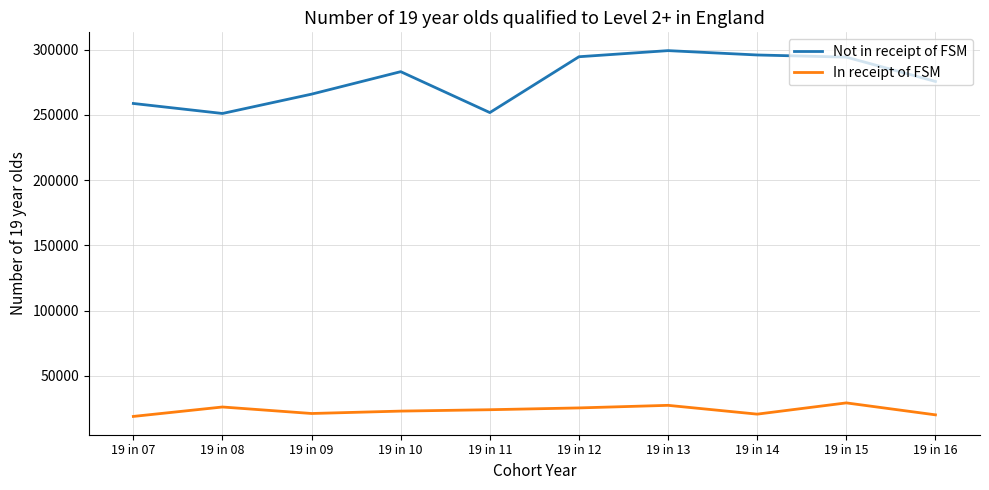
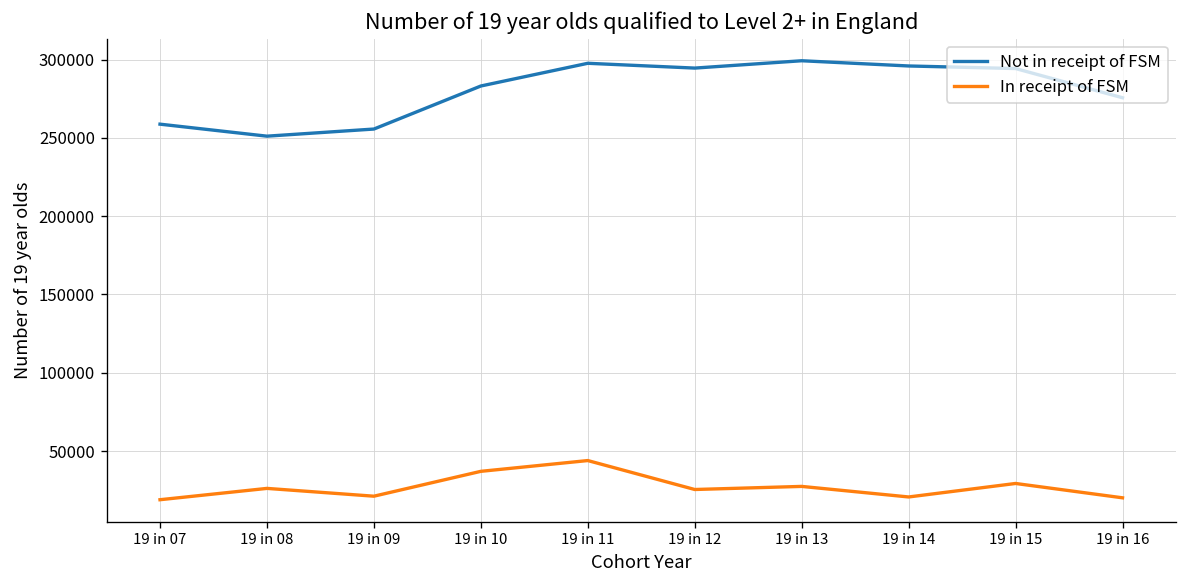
  {
    "Not in receipt of FSM": {
      "19 in 07": 259000,
      "19 in 08": 251000,
-     "19 in 09": 266000,
+     "19 in 09": 256000,
      "19 in 10": 283000,
-     "19 in 11": 252000,
+     "19 in 11": 298000,
      "19 in 12": 295000,
      "19 in 13": 299000,
      "19 in 14": 296000
    },
    "In receipt of FSM": {
      "19 in 07": 19000,
      "19 in 08": 26000,
      "19 in 09": 21000,
-     "19 in 10": 23000,
-     "19 in 11": 24000,
+     "19 in 10": 37000,
+     "19 in 11": 44000,
      "19 in 12": 25000,
      "19 in 13": 27000,
      "19 in 14": 21000,
      "19 in 15": 29000,
      "19 in 16": 20000
    }
  }
